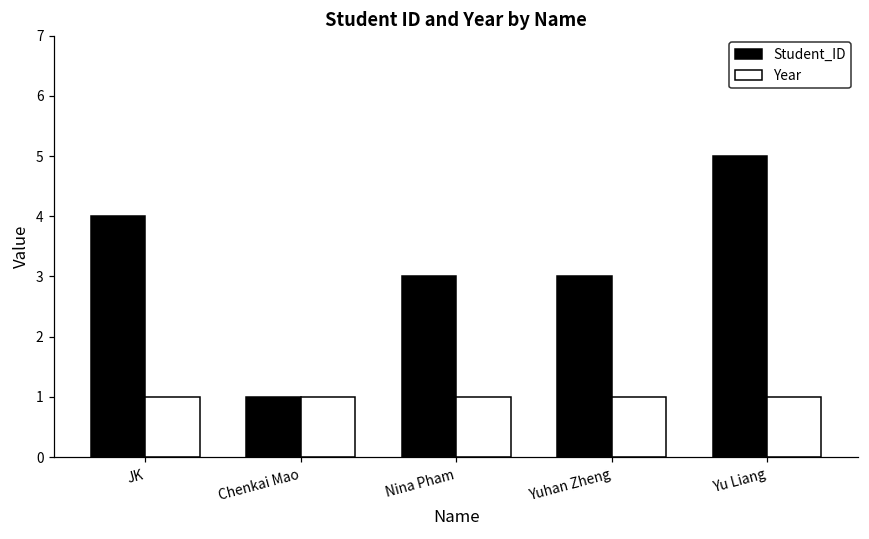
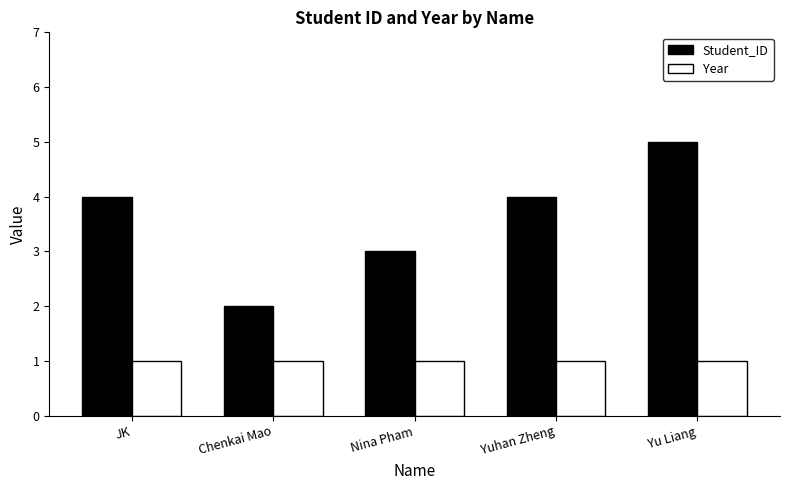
  {
    "Student_ID": {
      "JK": 4,
-     "Chenkai Mao": 1,
+     "Chenkai Mao": 2,
      "Nina Pham": 3,
-     "Yuhan Zheng": 3,
+     "Yuhan Zheng": 4,
      "Yu Liang": 5
    },
    "Year": {
      "JK": 1,
      "Chenkai Mao": 1,
      "Nina Pham": 1,
      "Yuhan Zheng": 1,
      "Yu Liang": 1
    }
  }
